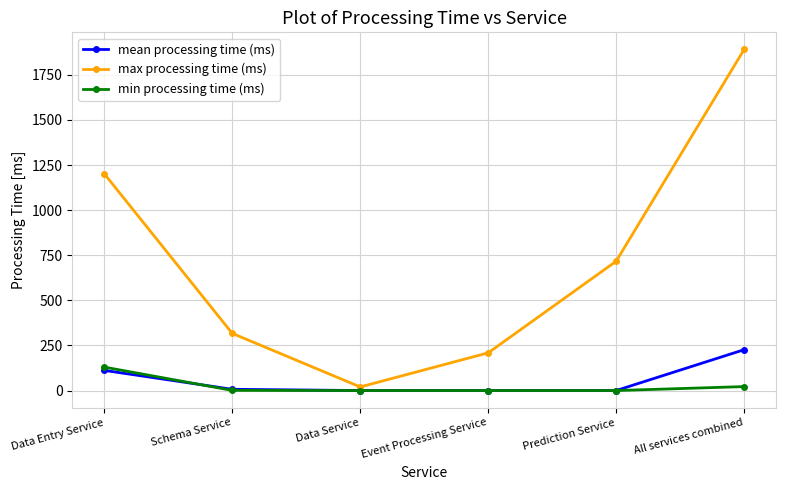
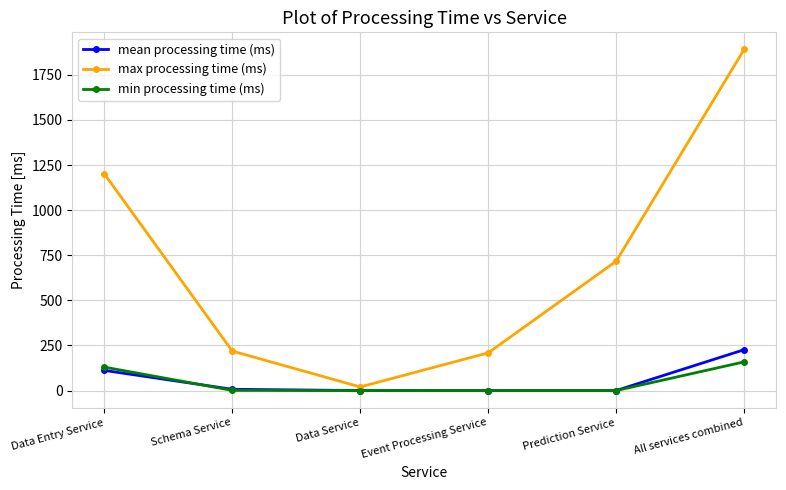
  {
    "mean processing time (ms)": {
      "Data Entry Service": 110,
      "All services combined": 230
    },
    "max processing time (ms)": {
      "Data Entry Service": 1200,
-     "Schema Service": 320,
+     "Schema Service": 220,
      "Data Service": 20,
      "Event Processing Service": 210,
      "Prediction Service": 720,
      "All services combined": 1890
    },
    "min processing time (ms)": {
      "Data Entry Service": 130,
-     "All services combined": 20
+     "All services combined": 160
    }
  }
